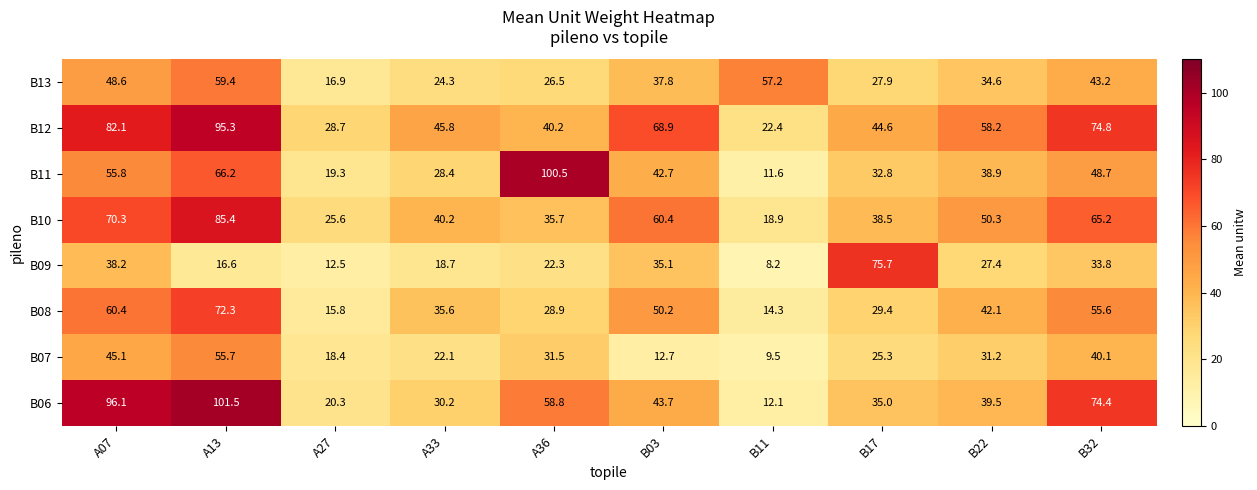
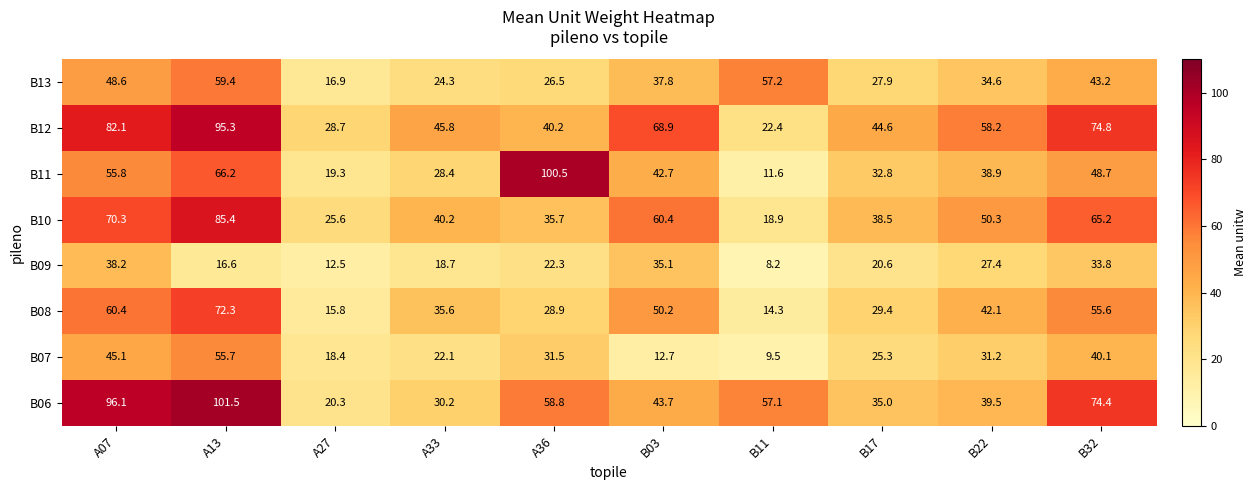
  {
    "B13": {
      "A07": 48.6,
      "A13": 59.4,
      "A27": 16.9,
      "A33": 24.3,
      "A36": 26.5,
      "B03": 37.8,
      "B11": 57.2,
      "B17": 27.9,
      "B22": 34.6,
      "B32": 43.2
    },
    "B12": {
      "A07": 82.1,
      "A13": 95.3,
      "A27": 28.7,
      "A33": 45.8,
      "A36": 40.2,
      "B03": 68.9,
      "B11": 22.4,
      "B17": 44.6,
      "B22": 58.2,
      "B32": 74.8
    },
    "B11": {
      "A07": 55.8,
      "A13": 66.2,
      "A27": 19.3,
      "A33": 28.4,
      "A36": 100.5,
      "B03": 42.7,
      "B11": 11.6,
      "B17": 32.8,
      "B22": 38.9,
      "B32": 48.7
    },
    "B10": {
      "A07": 70.3,
      "A13": 85.4,
      "A27": 25.6,
      "A33": 40.2,
      "A36": 35.7,
      "B03": 60.4,
      "B11": 18.9,
      "B17": 38.5,
      "B22": 50.3,
      "B32": 65.2
    },
    "B09": {
      "A07": 38.2,
      "A13": 16.6,
      "A27": 12.5,
      "A33": 18.7,
      "A36": 22.3,
      "B03": 35.1,
      "B11": 8.2,
-     "B17": 75.7,
+     "B17": 20.6,
      "B22": 27.4,
      "B32": 33.8
    },
    "B08": {
      "A07": 60.4,
      "A13": 72.3,
      "A27": 15.8,
      "A33": 35.6,
      "A36": 28.9,
      "B03": 50.2,
      "B11": 14.3,
      "B17": 29.4,
      "B22": 42.1,
      "B32": 55.6
    },
    "B07": {
      "A07": 45.1,
      "A13": 55.7,
      "A27": 18.4,
      "A33": 22.1,
      "A36": 31.5,
      "B03": 12.7,
      "B11": 9.5,
      "B17": 25.3,
      "B22": 31.2,
      "B32": 40.1
    },
    "B06": {
      "A07": 96.1,
      "A13": 101.5,
      "A27": 20.3,
      "A33": 30.2,
      "A36": 58.8,
      "B03": 43.7,
-     "B11": 12.1,
+     "B11": 57.1,
      "B17": 35.0,
      "B22": 39.5,
      "B32": 74.4
    }
  }
